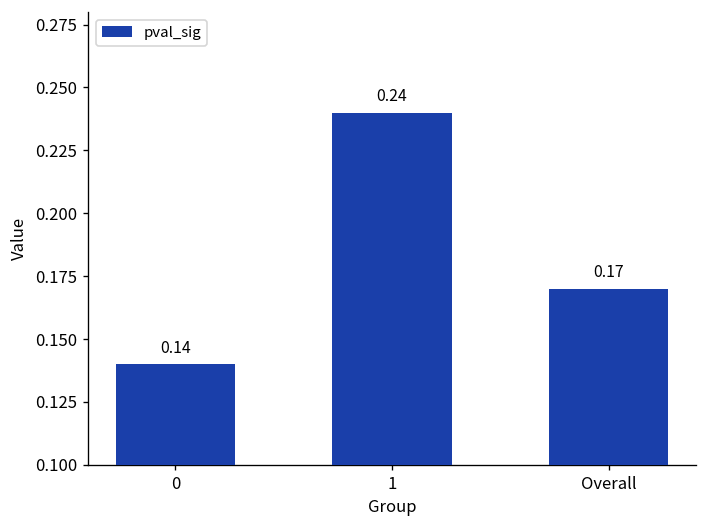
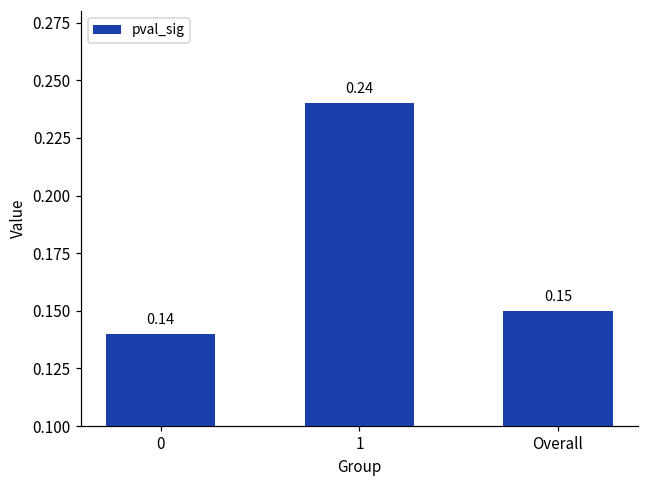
  {
    "0": 0.14,
    "1": 0.24,
-   "Overall": 0.17
+   "Overall": 0.15
  }
